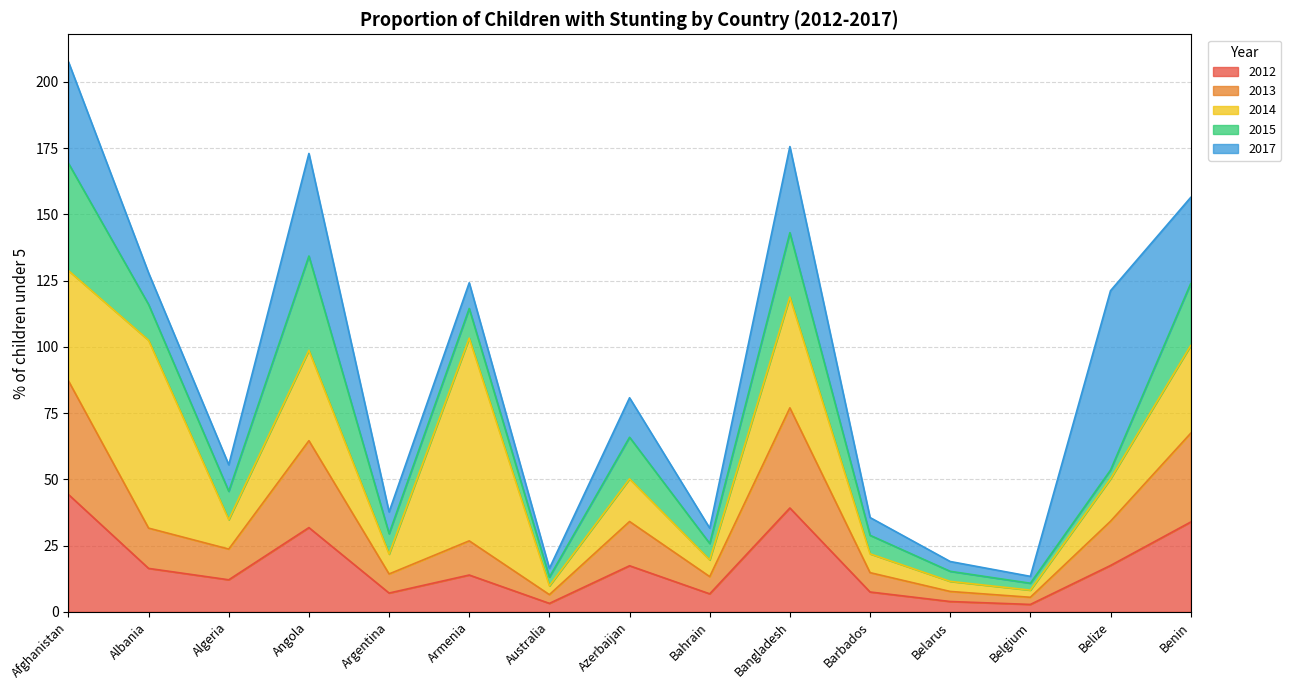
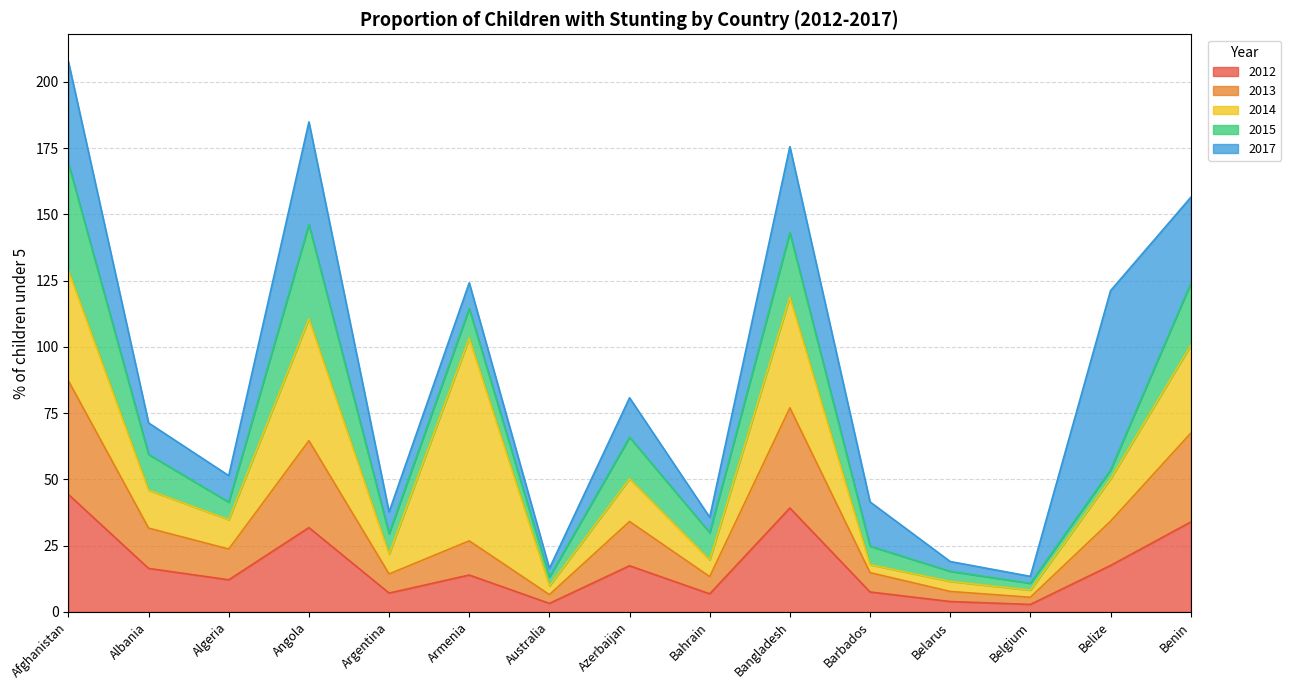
  {
    "2014": {
      "Afghanistan": 42,
-     "Albania": 71,
+     "Albania": 14,
      "Algeria": 11,
-     "Angola": 34,
+     "Angola": 46,
      "Argentina": 8,
      "Armenia": 77,
      "Australia": 3,
      "Azerbaijan": 16,
      "Bahrain": 6,
      "Bangladesh": 42,
-     "Barbados": 7,
+     "Barbados": 3,
      "Belarus": 4,
      "Belgium": 3,
      "Belize": 16,
      "Benin": 33
    },
    "2015": {
      "Afghanistan": 41,
      "Albania": 14,
-     "Algeria": 11,
+     "Algeria": 7,
      "Angola": 36,
      "Argentina": 8,
      "Armenia": 11,
      "Australia": 3,
      "Azerbaijan": 16,
-     "Bahrain": 6,
+     "Bahrain": 10,
      "Bangladesh": 24,
      "Barbados": 7,
      "Belarus": 4,
      "Belgium": 3,
      "Belize": 3,
      "Benin": 23
    },
    "2017": {
      "Afghanistan": 38,
      "Albania": 12,
      "Algeria": 10,
      "Angola": 39,
      "Argentina": 8,
      "Armenia": 10,
      "Australia": 3,
      "Azerbaijan": 15,
      "Bahrain": 6,
      "Bangladesh": 33,
-     "Barbados": 7,
+     "Barbados": 17,
      "Belarus": 4,
      "Belgium": 3,
      "Belize": 68,
      "Benin": 33
    }
  }
